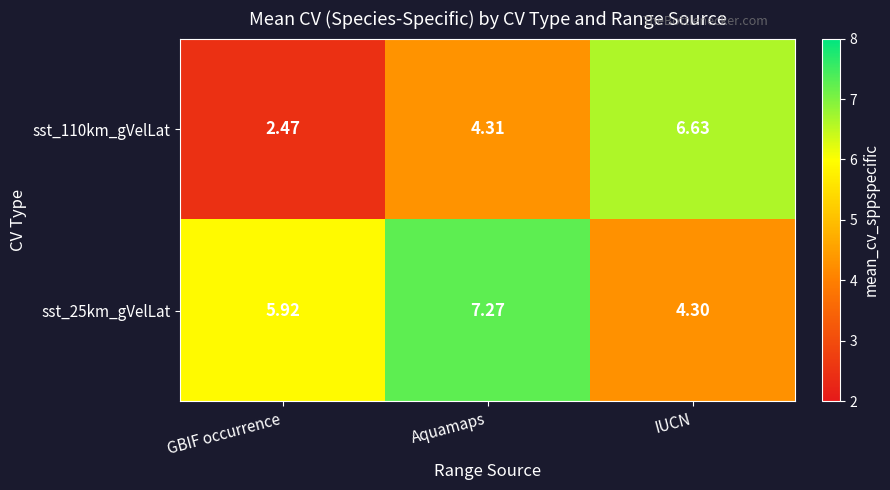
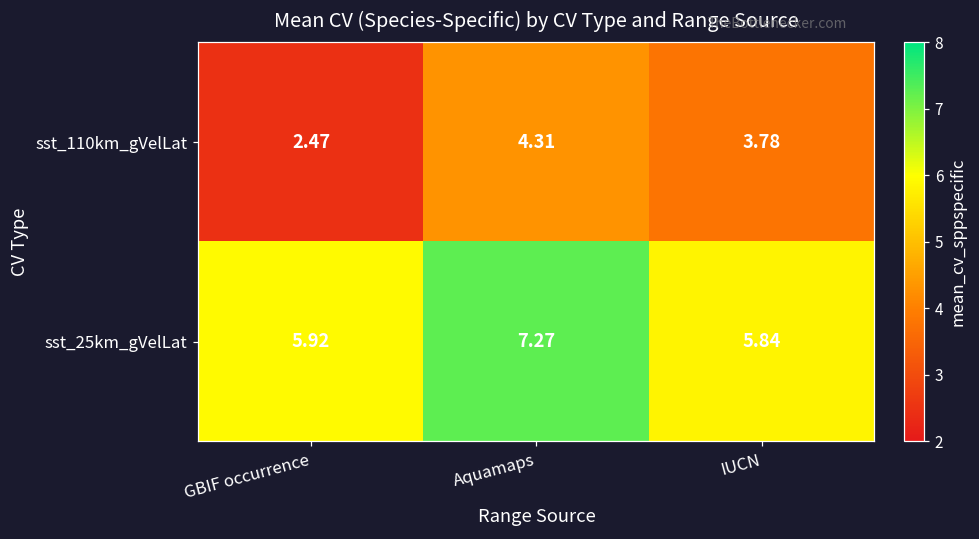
  {
    "sst_110km_gVelLat": {
      "GBIF occurrence": 2.47,
      "Aquamaps": 4.31,
-     "IUCN": 6.63
+     "IUCN": 3.78
    },
    "sst_25km_gVelLat": {
      "GBIF occurrence": 5.92,
      "Aquamaps": 7.27,
-     "IUCN": 4.30
+     "IUCN": 5.84
    }
  }
